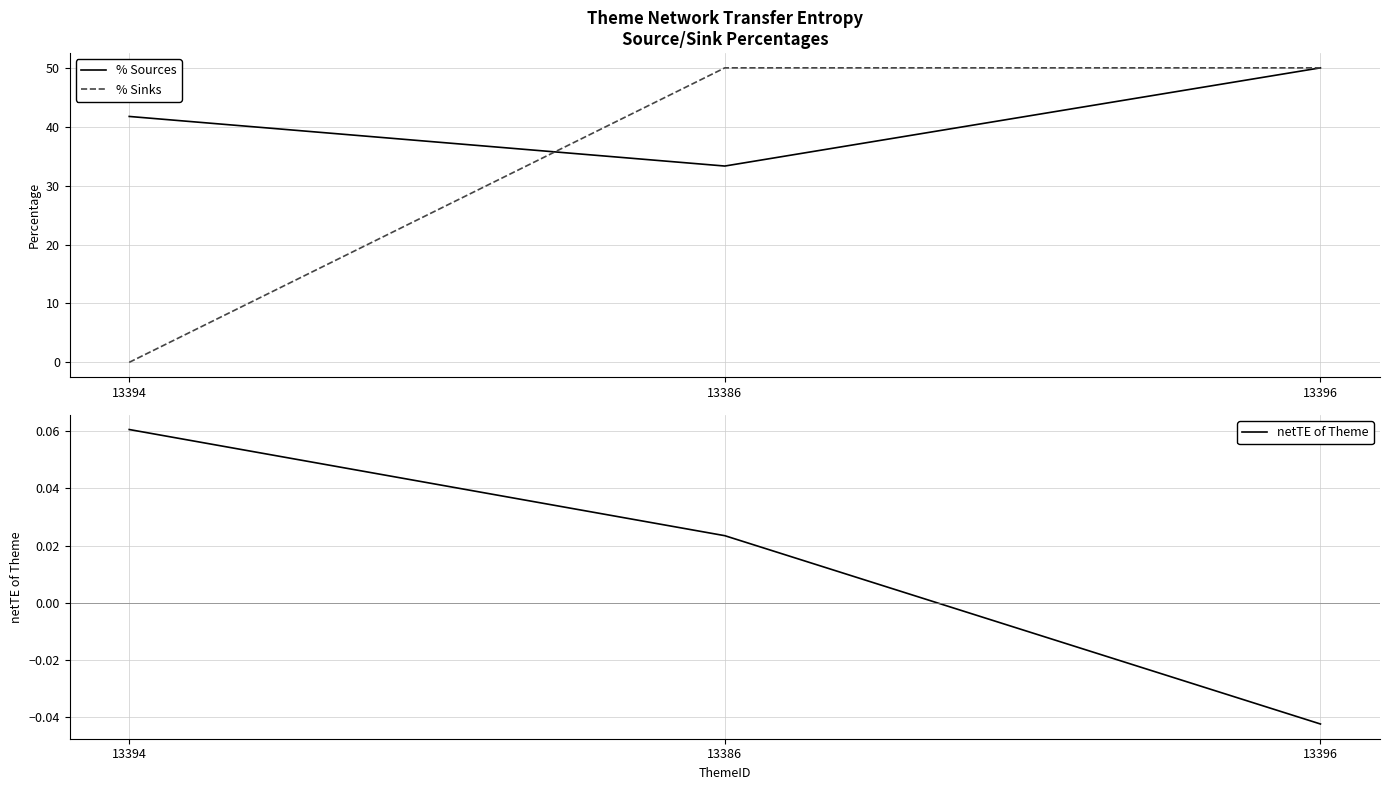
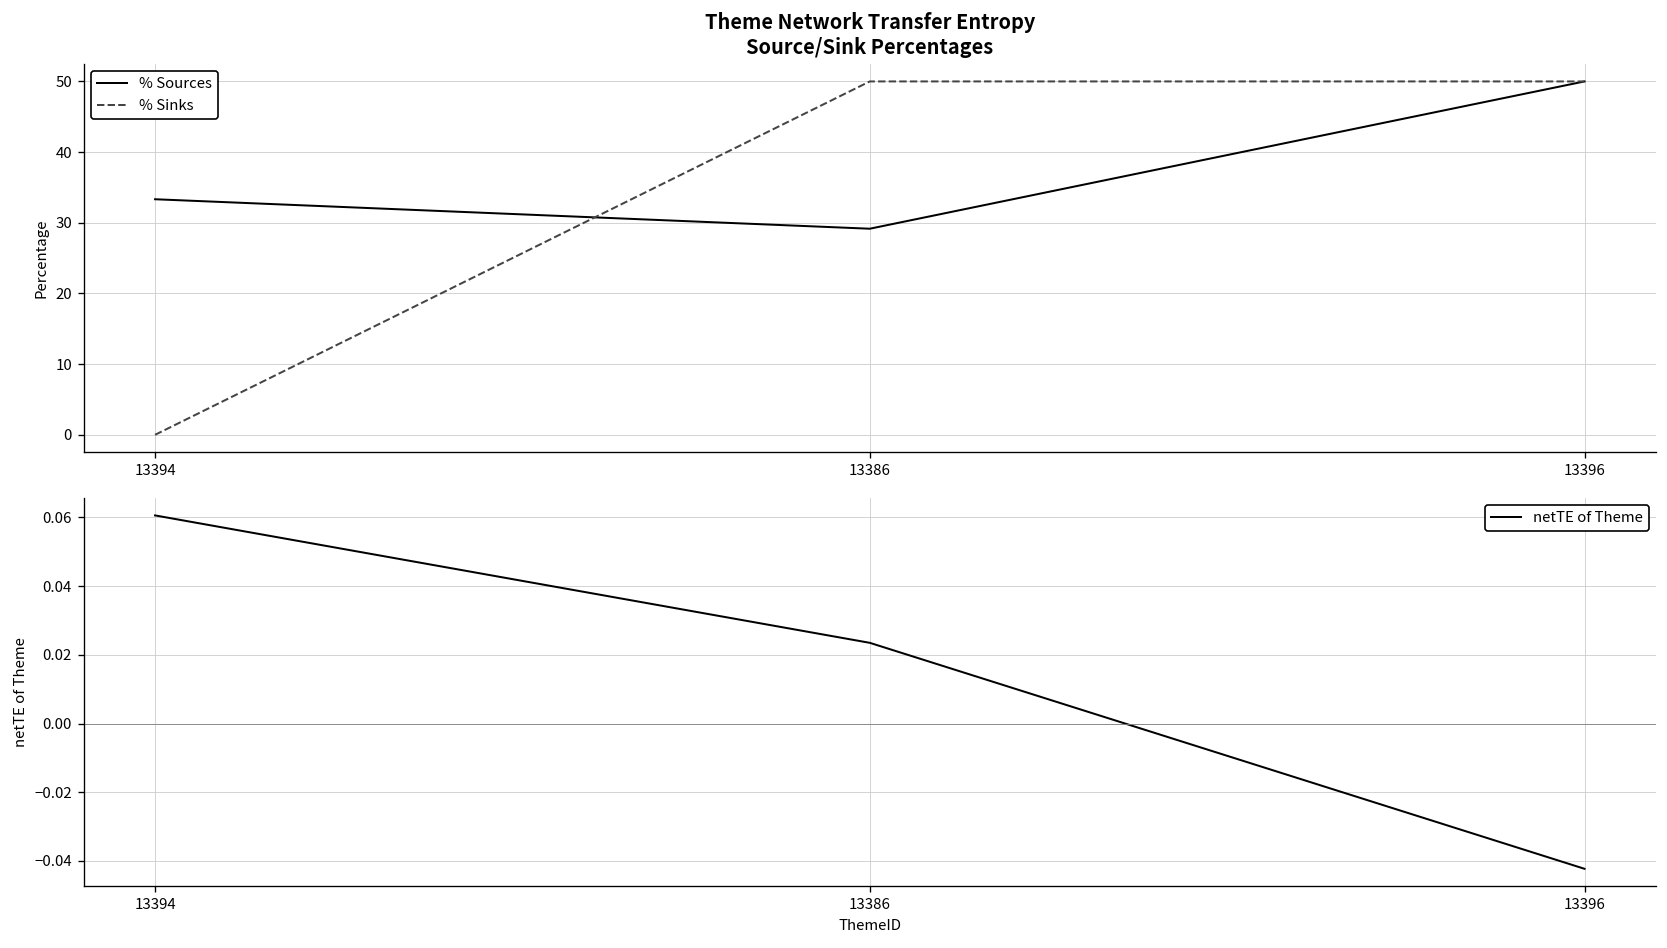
  {
    "Theme Network Transfer Entropy Source/Sink Percentages": {
      "% Sources": {
-       "13394": 42,
-       "13386": 33
+       "13394": 33,
+       "13386": 29
      },
      "% Sinks": {
        "13394": 0,
        "13386": 50
      }
    }
  }
